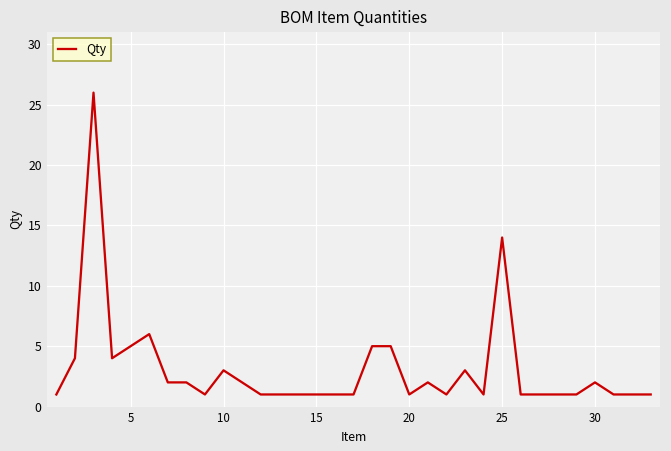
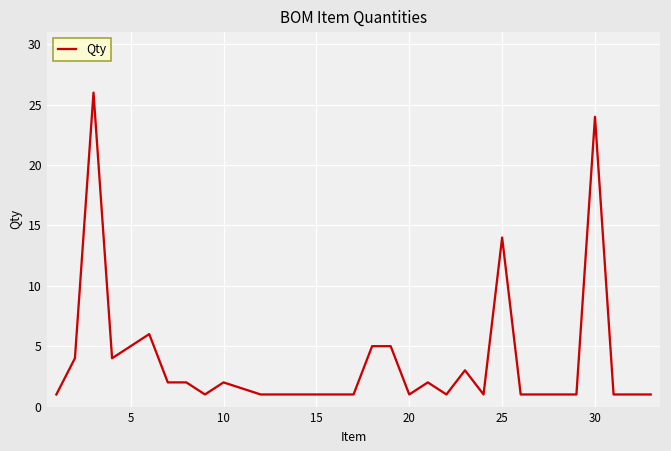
  {
    "5": 5,
-   "10": 3,
+   "10": 2,
    "15": 1,
    "20": 1,
    "25": 14,
-   "30": 2
+   "30": 24
  }
